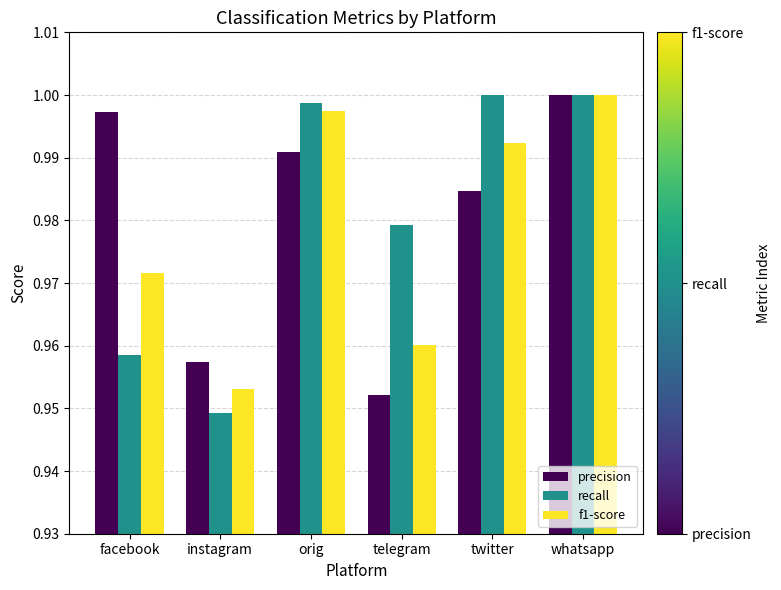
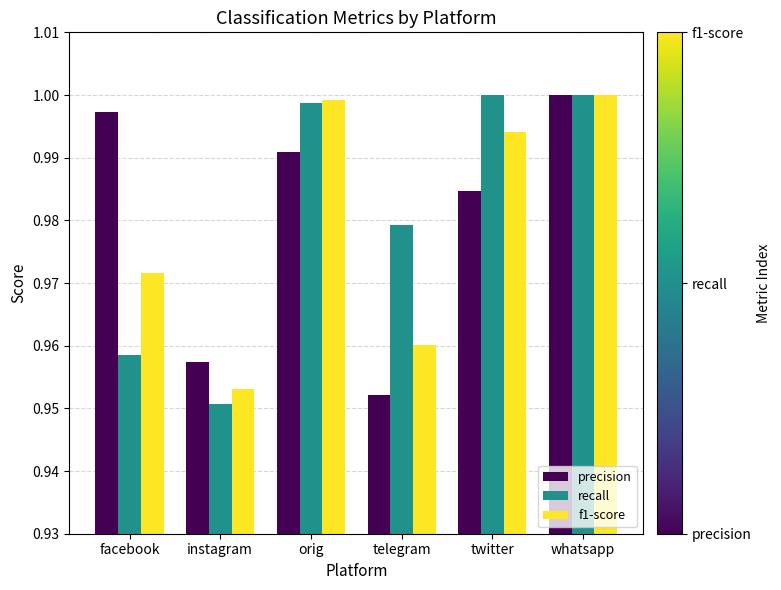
  {
    "precision": {
      "facebook": 0.997,
      "instagram": 0.957,
      "orig": 0.991,
      "telegram": 0.952,
      "twitter": 0.985,
      "whatsapp": 1.000
    },
    "recall": {
      "facebook": 0.958,
-     "instagram": 0.949,
+     "instagram": 0.951,
      "orig": 0.999,
      "telegram": 0.979,
      "twitter": 1.000,
      "whatsapp": 1.000
    },
    "f1-score": {
      "facebook": 0.972,
      "instagram": 0.953,
-     "orig": 0.997,
+     "orig": 0.999,
      "telegram": 0.960,
-     "twitter": 0.992,
+     "twitter": 0.994,
      "whatsapp": 1.000
    }
  }
